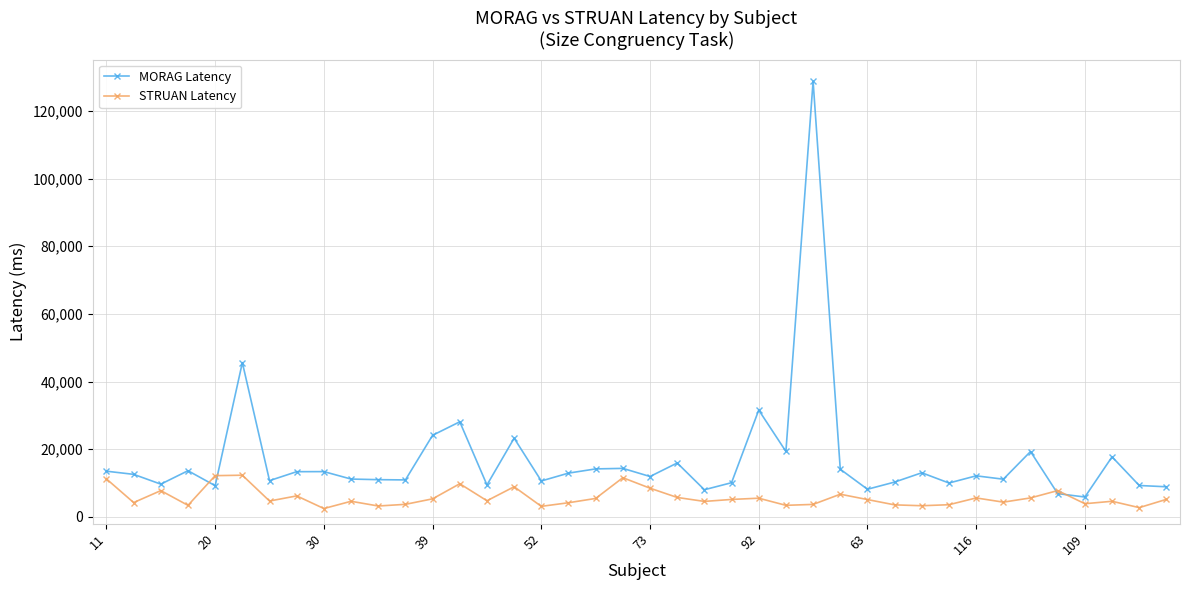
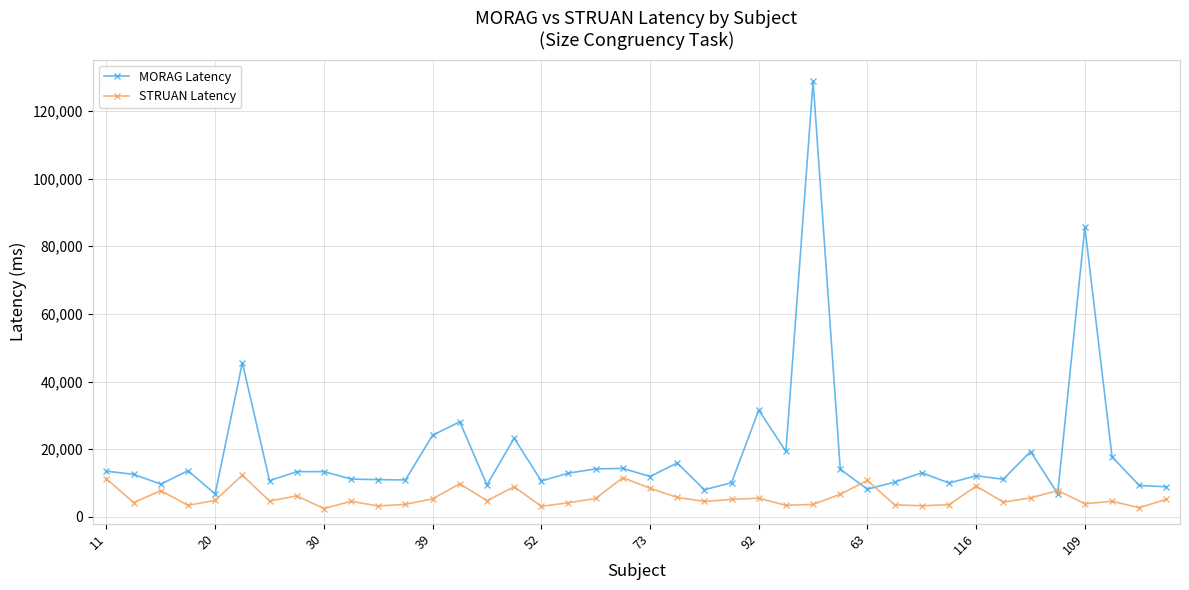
  {
    "MORAG Latency": {
-     "20": "9,000",
+     "20": "7,000",
      "52": "11,000",
      "73": "12,000",
      "92": "32,000",
      "63": "8,000",
      "116": "12,000",
-     "109": "6,000"
+     "109": "86,000"
    },
    "STRUAN Latency": {
-     "20": "12,000",
+     "20": "5,000",
      "52": "3,000",
      "73": "8,000",
      "92": "6,000",
-     "63": "5,000",
-     "116": "6,000",
+     "63": "11,000",
+     "116": "9,000",
      "109": "4,000"
    }
  }
